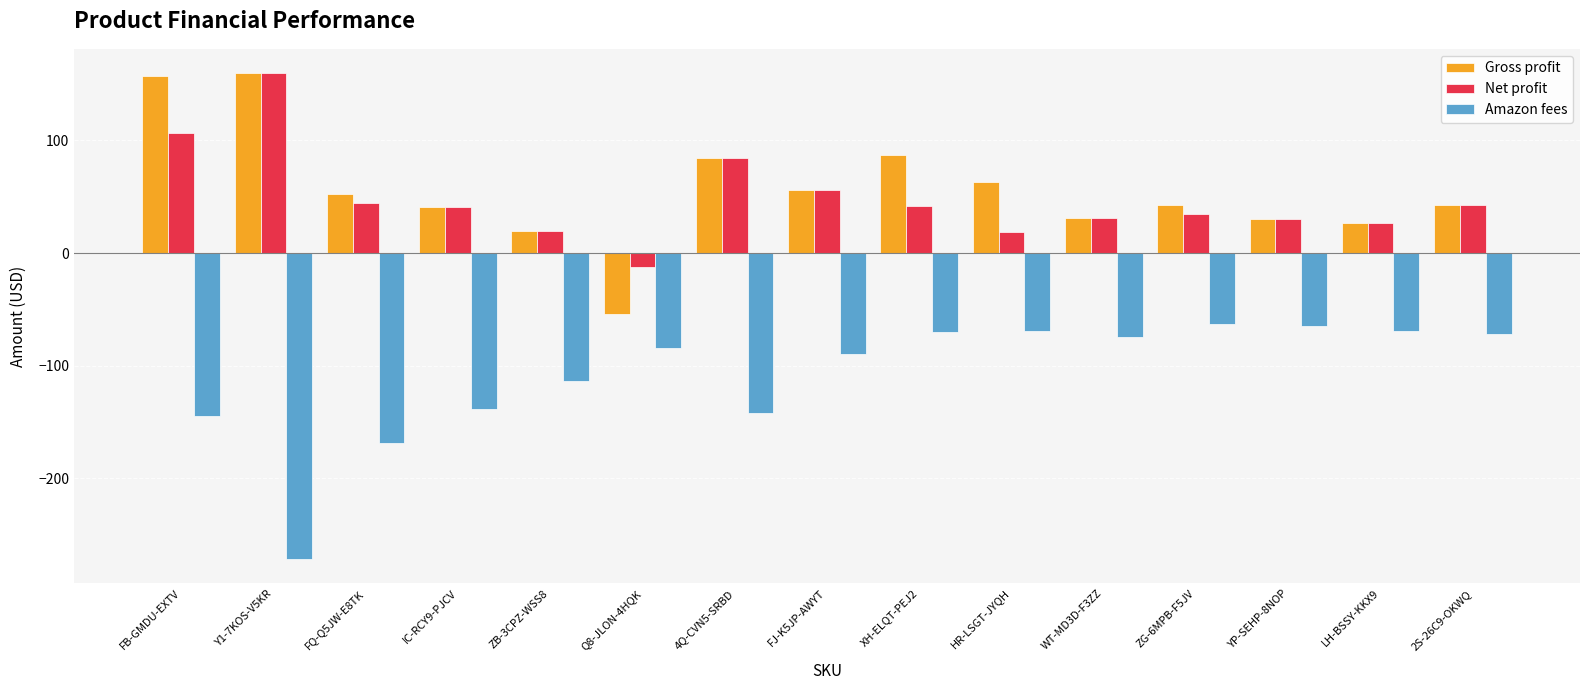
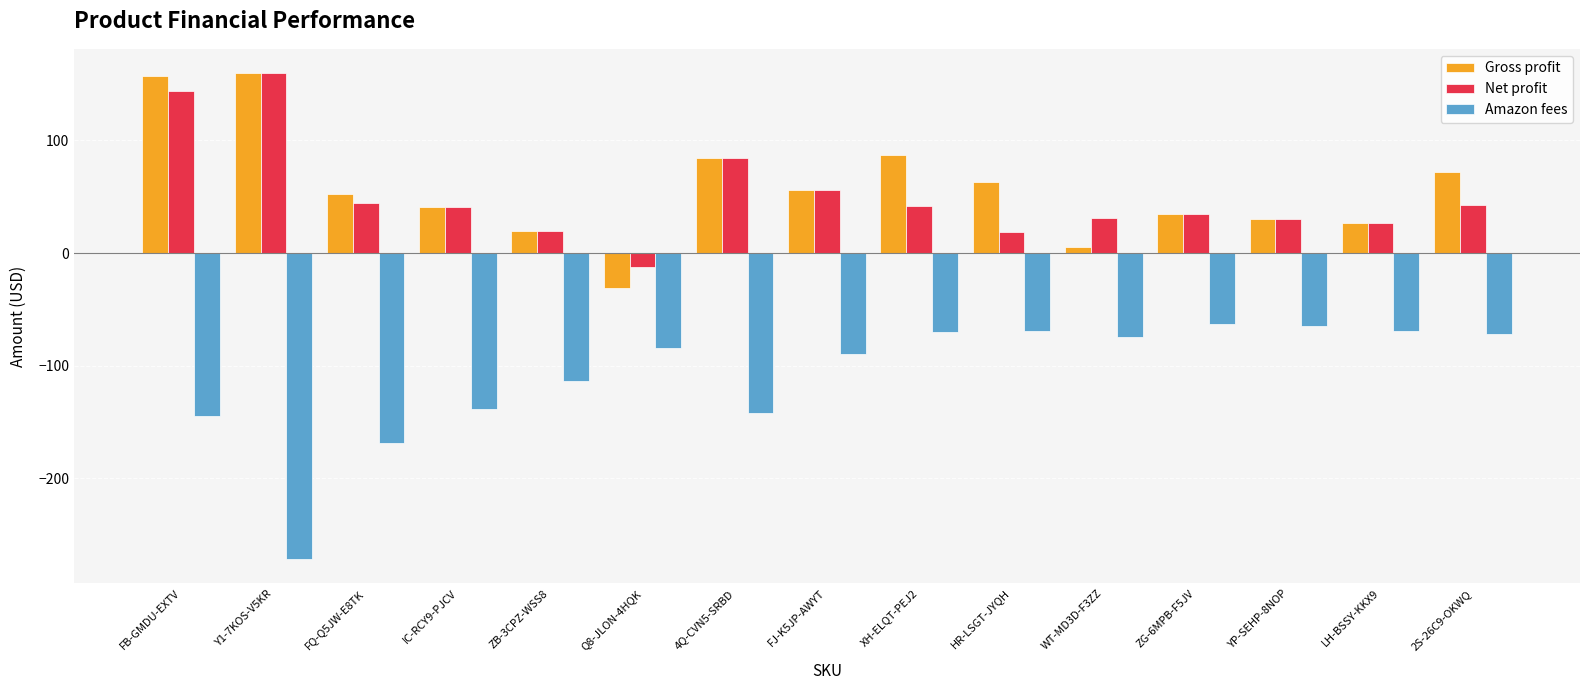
  {
    "Gross profit": {
      "FB-GMDU-EXTV": 157,
      "Y1-7KOS-V5KR": 160,
      "FQ-Q5JW-E8TK": 53,
      "IC-RCY9-PJCV": 41,
      "ZB-3CPZ-WSS8": 19,
-     "Q8-JLON-4HQK": -54,
+     "Q8-JLON-4HQK": -31,
      "4Q-CVN5-SRBD": 84,
      "FJ-K5JP-AWYT": 56,
      "XH-ELQT-PEJ2": 87,
      "HR-LSGT-JYQH": 63,
-     "WT-MD3D-F3ZZ": 31,
-     "ZG-6MPB-F5JV": 43,
+     "WT-MD3D-F3ZZ": 5,
+     "ZG-6MPB-F5JV": 34,
      "YP-SEHP-8NOP": 30,
      "LH-BSSY-KKX9": 27,
-     "2S-26C9-OKWQ": 42
+     "2S-26C9-OKWQ": 72
    },
    "Net profit": {
-     "FB-GMDU-EXTV": 107,
+     "FB-GMDU-EXTV": 144,
      "Y1-7KOS-V5KR": 160,
      "FQ-Q5JW-E8TK": 44,
      "IC-RCY9-PJCV": 41,
      "ZB-3CPZ-WSS8": 19,
      "Q8-JLON-4HQK": -13,
      "4Q-CVN5-SRBD": 84,
      "FJ-K5JP-AWYT": 56,
      "XH-ELQT-PEJ2": 42,
      "HR-LSGT-JYQH": 18,
      "WT-MD3D-F3ZZ": 31,
      "ZG-6MPB-F5JV": 34,
      "YP-SEHP-8NOP": 30,
      "LH-BSSY-KKX9": 27,
      "2S-26C9-OKWQ": 42
    },
    "Amazon fees": {
      "FB-GMDU-EXTV": -145,
      "Y1-7KOS-V5KR": -272,
      "FQ-Q5JW-E8TK": -169,
      "IC-RCY9-PJCV": -138,
      "ZB-3CPZ-WSS8": -114,
      "Q8-JLON-4HQK": -84,
      "4Q-CVN5-SRBD": -142,
      "FJ-K5JP-AWYT": -89,
      "XH-ELQT-PEJ2": -70,
      "HR-LSGT-JYQH": -70,
      "WT-MD3D-F3ZZ": -74,
      "ZG-6MPB-F5JV": -63,
      "YP-SEHP-8NOP": -65,
      "LH-BSSY-KKX9": -69,
      "2S-26C9-OKWQ": -72
    }
  }
